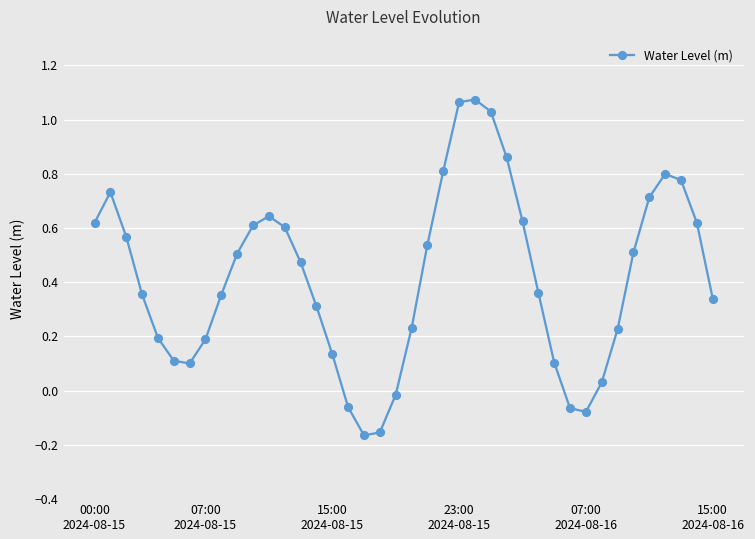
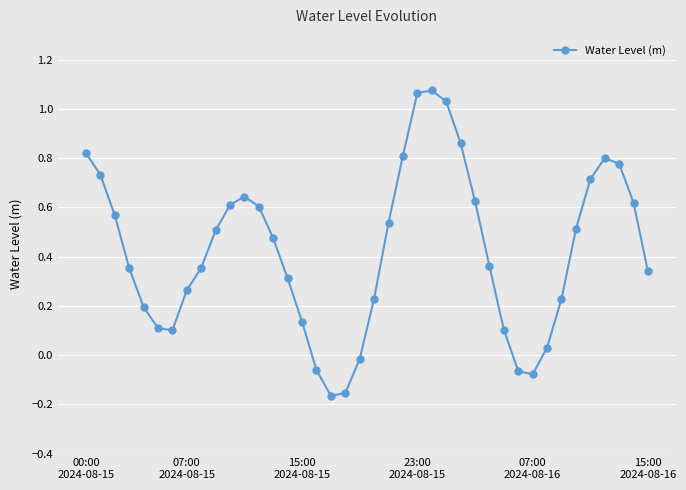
  {
-   "00:00 2024-08-15": 0.62,
-   "07:00 2024-08-15": 0.19,
+   "00:00 2024-08-15": 0.82,
+   "07:00 2024-08-15": 0.26,
    "15:00 2024-08-15": 0.13,
    "23:00 2024-08-15": 1.06,
    "07:00 2024-08-16": -0.08,
    "15:00 2024-08-16": 0.34
  }
